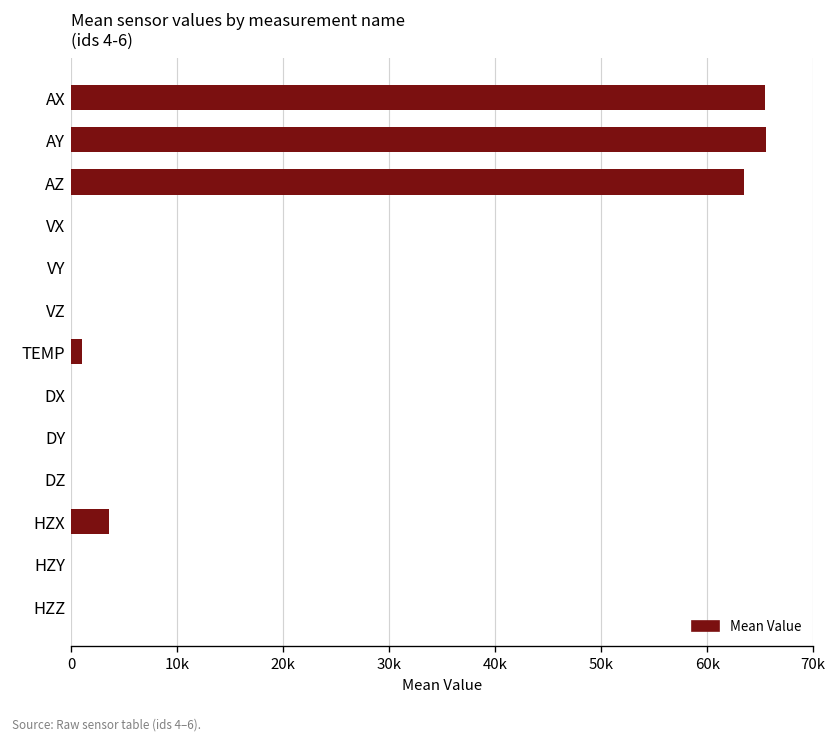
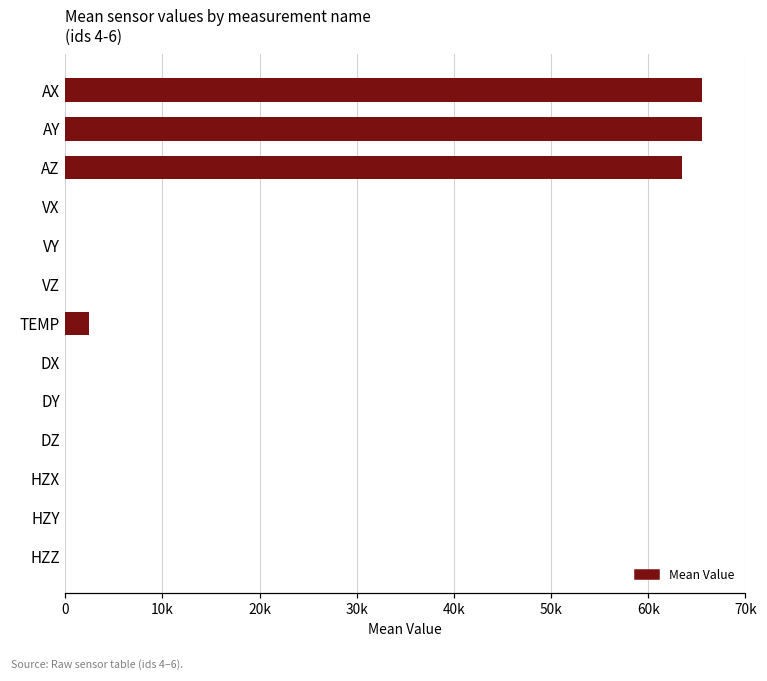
  {
    "AX": 66000,
    "AY": 66000,
    "AZ": 64000,
    "VX": 0,
    "VY": 0,
    "VZ": 0,
-   "TEMP": 1000,
+   "TEMP": 2000,
    "DX": 0,
    "DY": 0,
    "DZ": 0,
-   "HZX": 4000
+   "HZX": 0
  }
